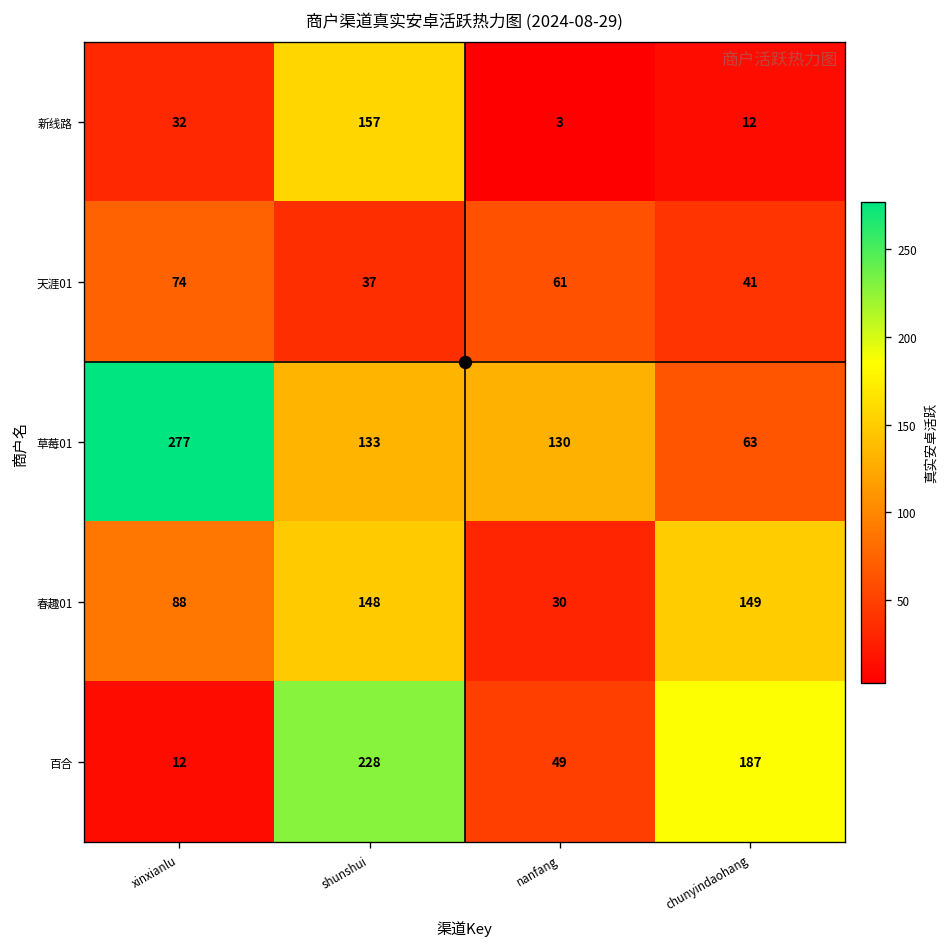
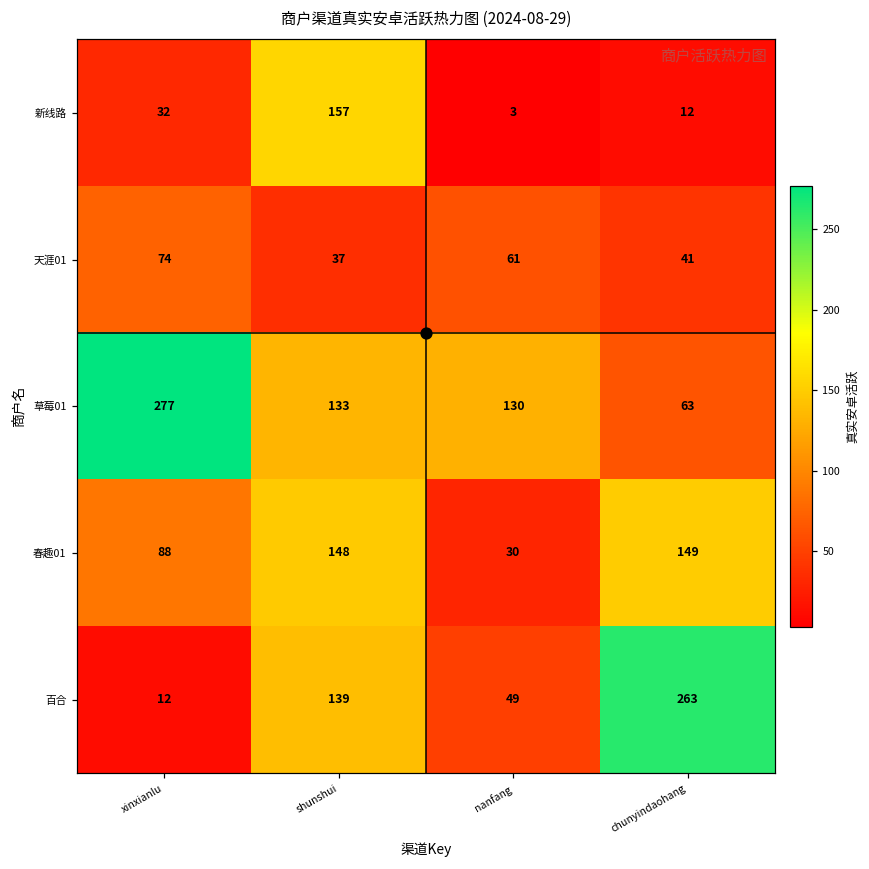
  {
    "新线路": {
      "xinxianlu": 32,
      "shunshui": 157,
      "nanfang": 3
    },
    "天涯01": {
      "xinxianlu": 74,
      "shunshui": 37,
      "nanfang": 61,
      "chunyindaohang": 41
    },
    "草莓01": {
      "xinxianlu": 277,
      "shunshui": 133,
      "nanfang": 130,
      "chunyindaohang": 63
    },
    "春趣01": {
      "xinxianlu": 88,
      "shunshui": 148,
      "nanfang": 30,
      "chunyindaohang": 149
    },
    "百合": {
      "xinxianlu": 12,
-     "shunshui": 228,
+     "shunshui": 139,
      "nanfang": 49,
-     "chunyindaohang": 187
+     "chunyindaohang": 263
    }
  }
